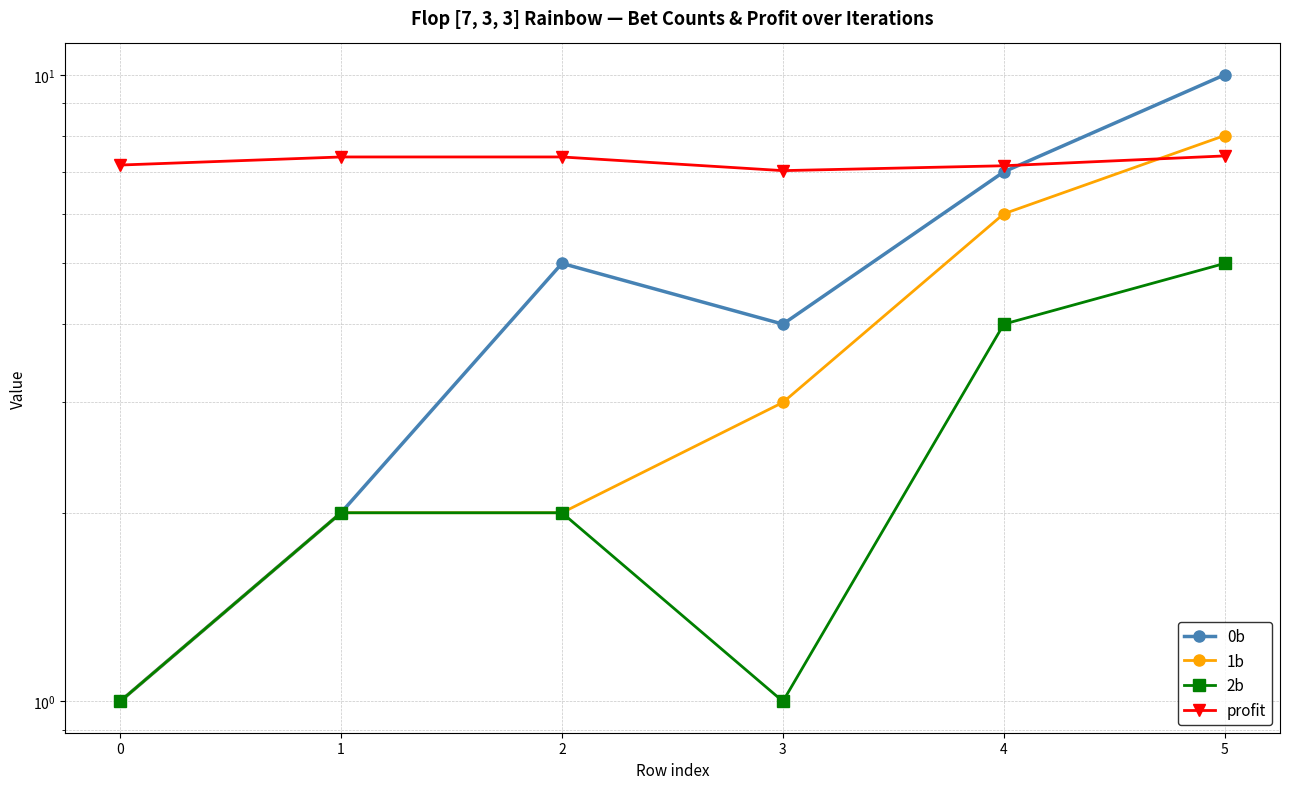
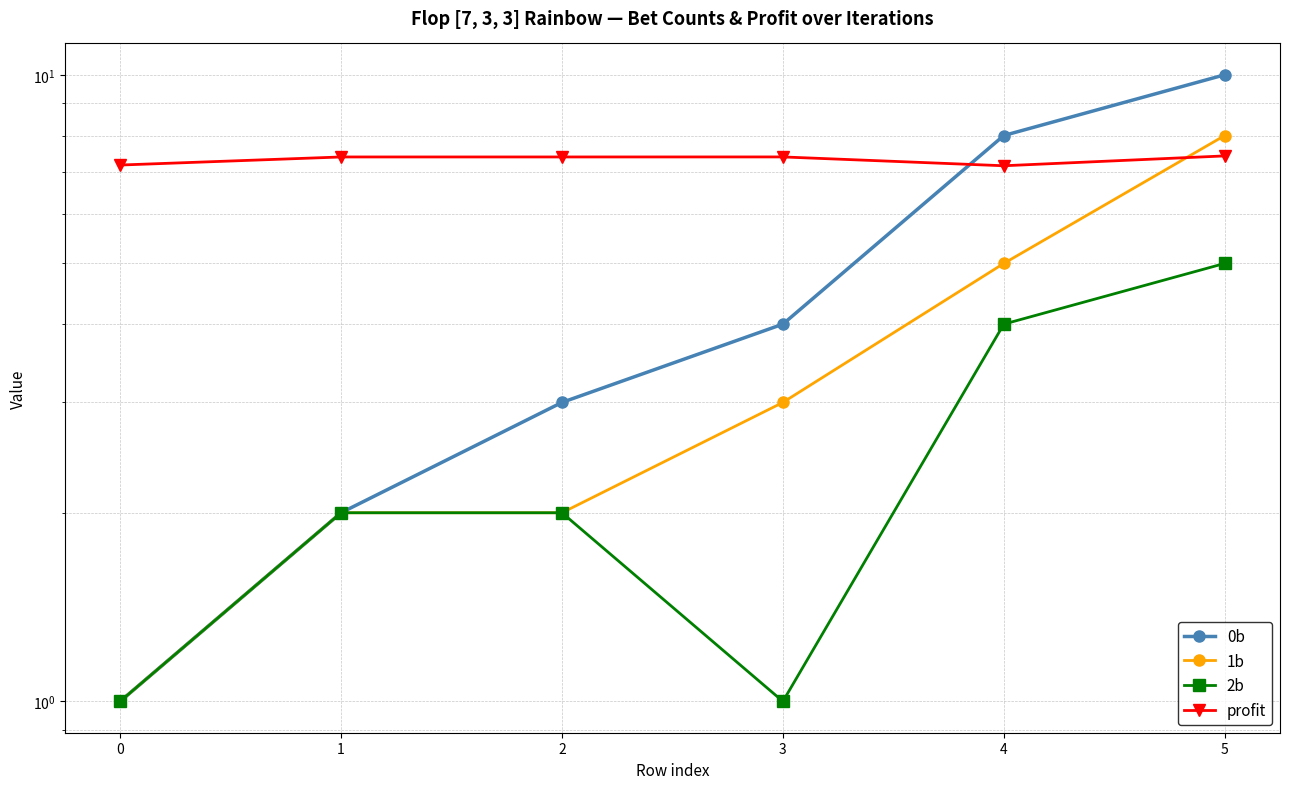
  {
    "0b": {
-     "2": 5,
+     "2": 3,
      "3": 4,
-     "4": 7,
+     "4": 8,
      "5": 10
    },
    "1b": {
      "3": 3,
-     "4": 6,
+     "4": 5,
      "5": 8
    },
    "2b": {
      "3": 1.0,
      "4": 4.0,
      "5": 5.0
    },
    "profit": {
      "0": 7.2,
      "1": 7.4,
      "2": 7.4,
-     "3": 7.0,
+     "3": 7.4,
      "4": 7.2,
      "5": 7.4
    }
  }
